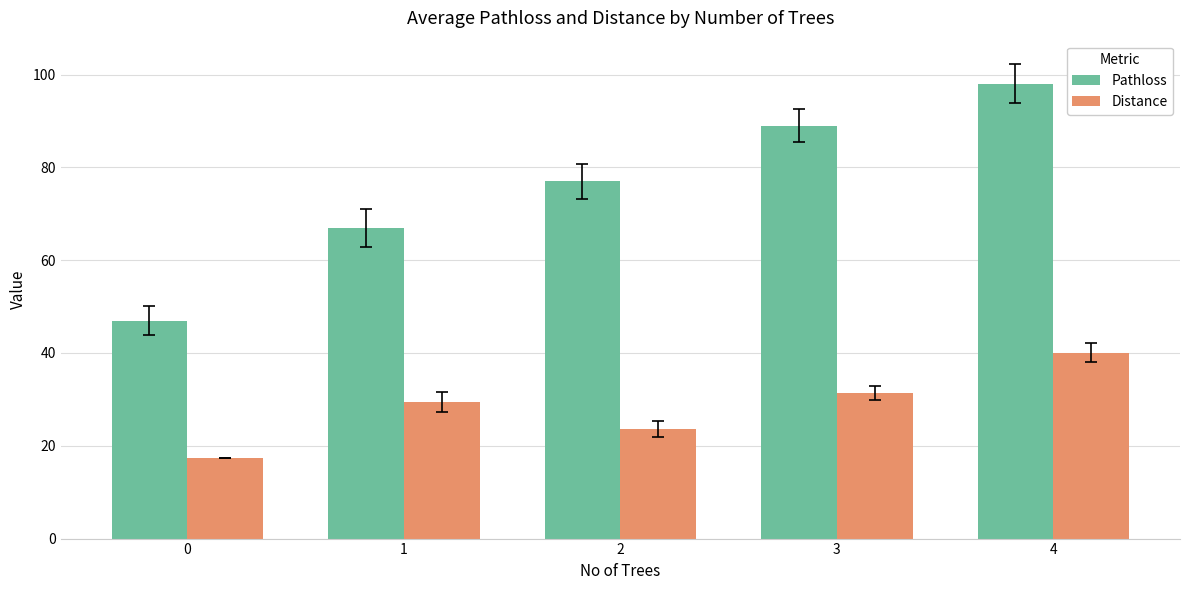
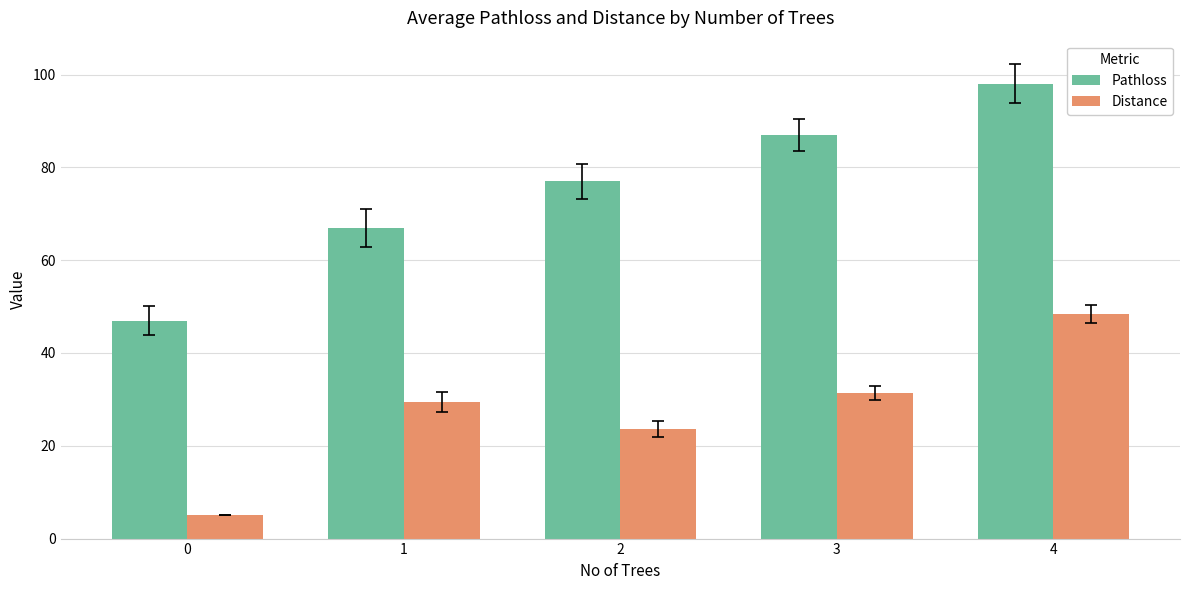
  {
    "Pathloss": {
      "0": 47,
      "1": 67,
      "2": 77,
-     "3": 89,
+     "3": 87,
      "4": 98
    },
    "Distance": {
-     "0": 17,
+     "0": 5,
      "1": 29,
      "2": 24,
      "3": 31,
-     "4": 40
+     "4": 48
    }
  }
